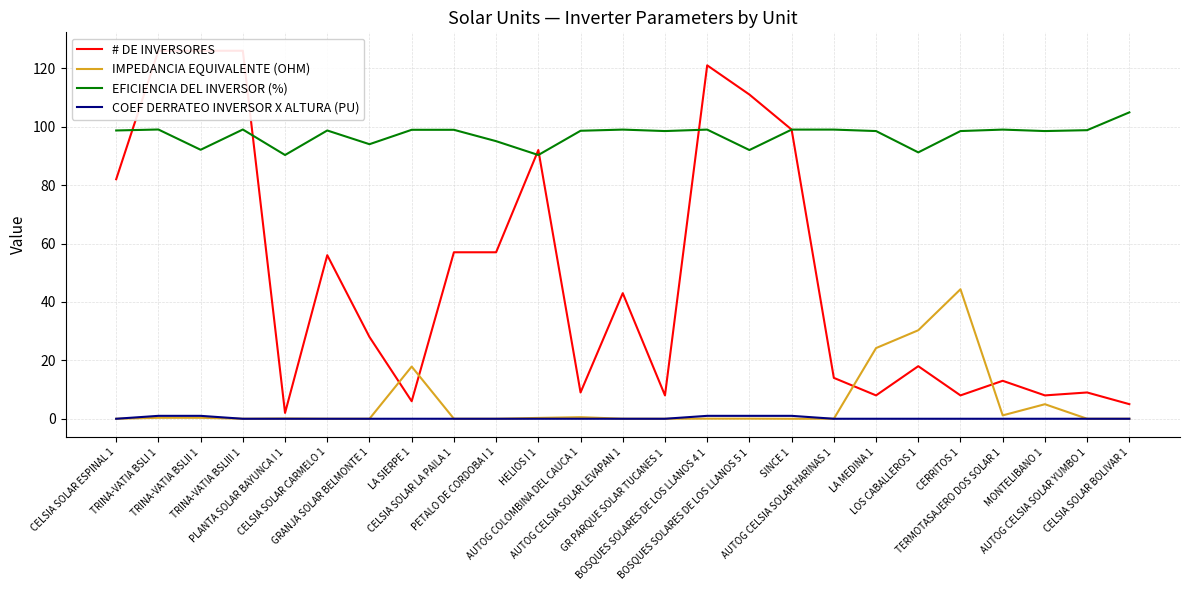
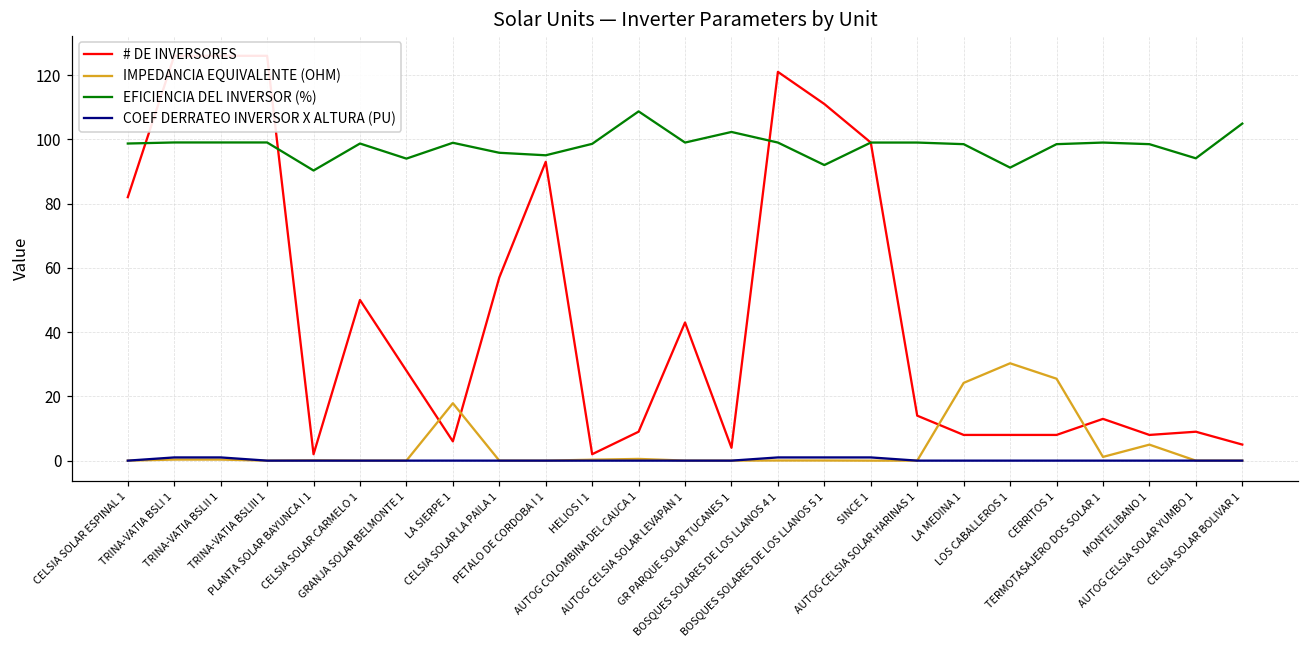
  {
    "# DE INVERSORES": {
      "CELSIA SOLAR ESPINAL 1": 82,
      "PLANTA SOLAR BAYUNCA I 1": 2,
-     "CELSIA SOLAR CARMELO 1": 56,
+     "CELSIA SOLAR CARMELO 1": 50,
      "GRANJA SOLAR BELMONTE 1": 28,
      "LA SIERPE 1": 6,
      "CELSIA SOLAR LA PAILA 1": 57,
-     "PETALO DE CORDOBA I 1": 57,
-     "HELIOS I 1": 92,
+     "PETALO DE CORDOBA I 1": 93,
+     "HELIOS I 1": 2,
      "AUTOG COLOMBINA DEL CAUCA 1": 9,
      "AUTOG CELSIA SOLAR LEVAPAN 1": 43,
-     "GR PARQUE SOLAR TUCANES 1": 8,
+     "GR PARQUE SOLAR TUCANES 1": 4,
      "BOSQUES SOLARES DE LOS LLANOS 4 1": 121,
      "BOSQUES SOLARES DE LOS LLANOS 5 1": 111,
      "AUTOG CELSIA SOLAR HARINAS 1": 14,
      "LA MEDINA 1": 8,
-     "LOS CABALLEROS 1": 18,
+     "LOS CABALLEROS 1": 8,
      "CERRITOS 1": 8,
      "TERMOTASAJERO DOS SOLAR 1": 13,
      "MONTELIBANO 1": 8,
      "AUTOG CELSIA SOLAR YUMBO 1": 9,
      "CELSIA SOLAR BOLIVAR 1": 5
    },
    "IMPEDANCIA EQUIVALENTE (OHM)": {
      "LA SIERPE 1": 18,
      "BOSQUES SOLARES DE LOS LLANOS 4 1": 0,
      "BOSQUES SOLARES DE LOS LLANOS 5 1": 0,
      "SINCE 1": 0,
      "LA MEDINA 1": 24,
      "LOS CABALLEROS 1": 30,
-     "CERRITOS 1": 44,
+     "CERRITOS 1": 26,
      "TERMOTASAJERO DOS SOLAR 1": 1,
      "MONTELIBANO 1": 5
    },
    "EFICIENCIA DEL INVERSOR (%)": {
      "CELSIA SOLAR ESPINAL 1": 99,
      "TRINA-VATIA BSLI 1": 99,
-     "TRINA-VATIA BSLII 1": 92,
+     "TRINA-VATIA BSLII 1": 99,
      "TRINA-VATIA BSLIII 1": 99,
      "PLANTA SOLAR BAYUNCA I 1": 90,
      "CELSIA SOLAR CARMELO 1": 99,
      "GRANJA SOLAR BELMONTE 1": 94,
      "LA SIERPE 1": 99,
-     "CELSIA SOLAR LA PAILA 1": 99,
+     "CELSIA SOLAR LA PAILA 1": 96,
      "PETALO DE CORDOBA I 1": 95,
-     "HELIOS I 1": 90,
-     "AUTOG COLOMBINA DEL CAUCA 1": 99,
+     "HELIOS I 1": 99,
+     "AUTOG COLOMBINA DEL CAUCA 1": 109,
      "AUTOG CELSIA SOLAR LEVAPAN 1": 99,
-     "GR PARQUE SOLAR TUCANES 1": 99,
+     "GR PARQUE SOLAR TUCANES 1": 102,
      "BOSQUES SOLARES DE LOS LLANOS 4 1": 99,
      "BOSQUES SOLARES DE LOS LLANOS 5 1": 92,
      "AUTOG CELSIA SOLAR HARINAS 1": 99,
      "LA MEDINA 1": 99,
      "LOS CABALLEROS 1": 91,
      "CERRITOS 1": 99,
      "TERMOTASAJERO DOS SOLAR 1": 99,
      "MONTELIBANO 1": 99,
-     "AUTOG CELSIA SOLAR YUMBO 1": 99,
+     "AUTOG CELSIA SOLAR YUMBO 1": 94,
      "CELSIA SOLAR BOLIVAR 1": 105
    },
    "COEF DERRATEO INVERSOR X ALTURA (PU)": {
      "LA SIERPE 1": 0,
      "BOSQUES SOLARES DE LOS LLANOS 4 1": 1,
      "BOSQUES SOLARES DE LOS LLANOS 5 1": 1,
      "SINCE 1": 1,
      "LA MEDINA 1": 0,
      "LOS CABALLEROS 1": 0,
      "CERRITOS 1": 0,
      "TERMOTASAJERO DOS SOLAR 1": 0,
      "MONTELIBANO 1": 0
    }
  }
